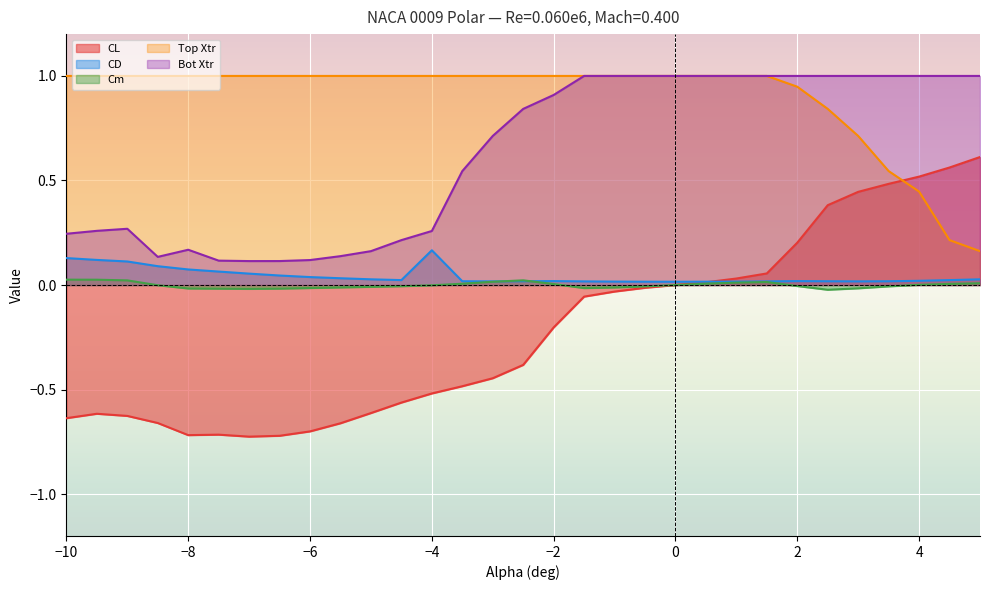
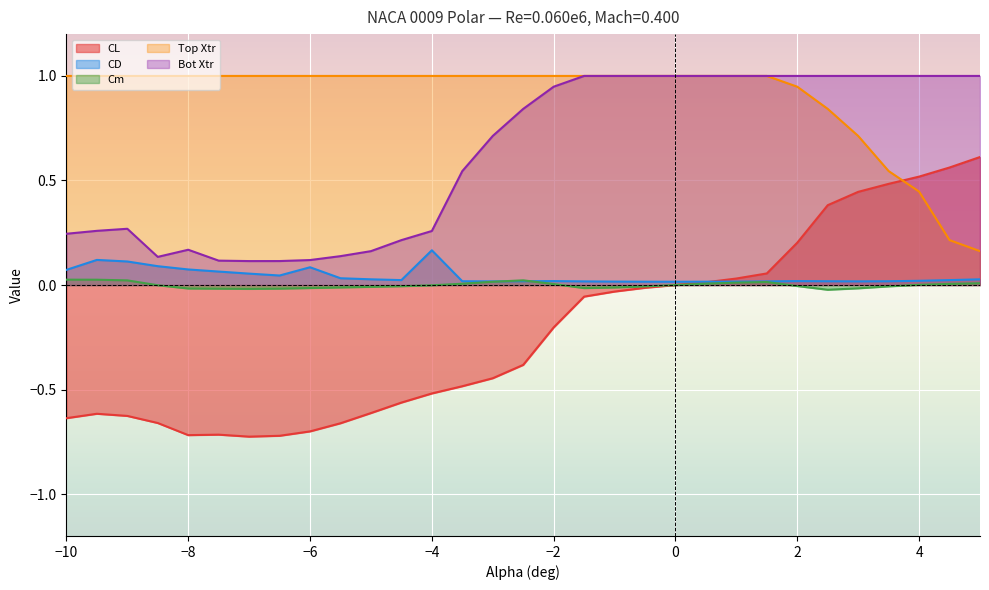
  {
    "CD": {
-     "−10": 0.13,
+     "−10": 0.07,
      "−8": 0.07,
-     "−6": 0.04,
+     "−6": 0.09,
      "−4": 0.17,
      "−2": 0.02,
      "0": 0.02,
      "2": 0.02,
      "4": 0.02
    },
    "Top Xtr": {
      "−10": 1.00,
      "−6": 1.00,
      "−4": 1.00,
      "−2": 1.00,
      "2": 0.95,
      "4": 0.45
    },
    "Bot Xtr": {
      "−10": 0.25,
      "−8": 0.17,
      "−6": 0.12,
      "−4": 0.26,
-     "−2": 0.91,
+     "−2": 0.95,
      "2": 1.00,
      "4": 1.00
    }
  }
